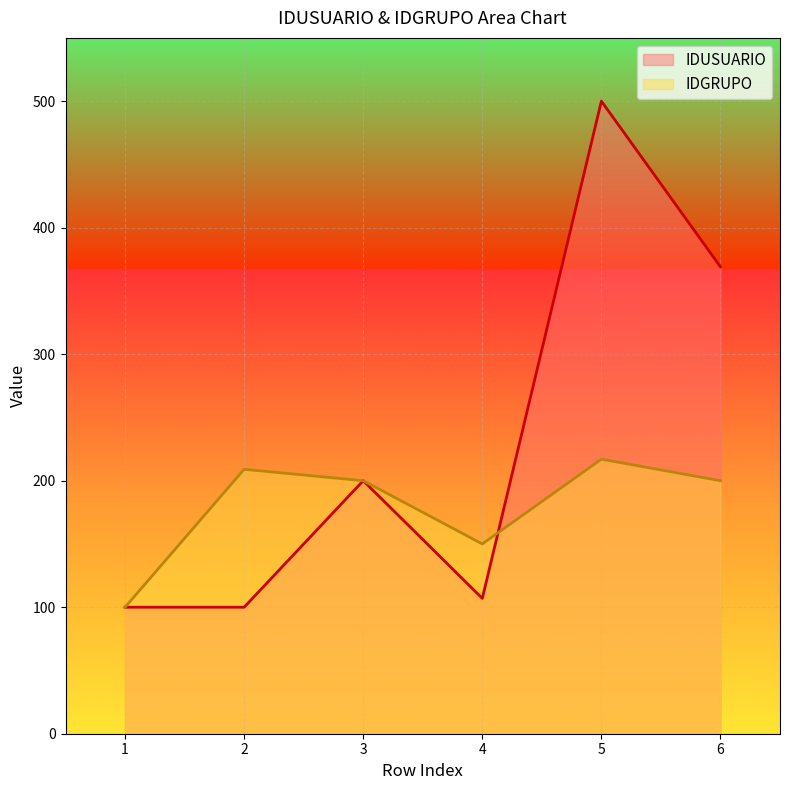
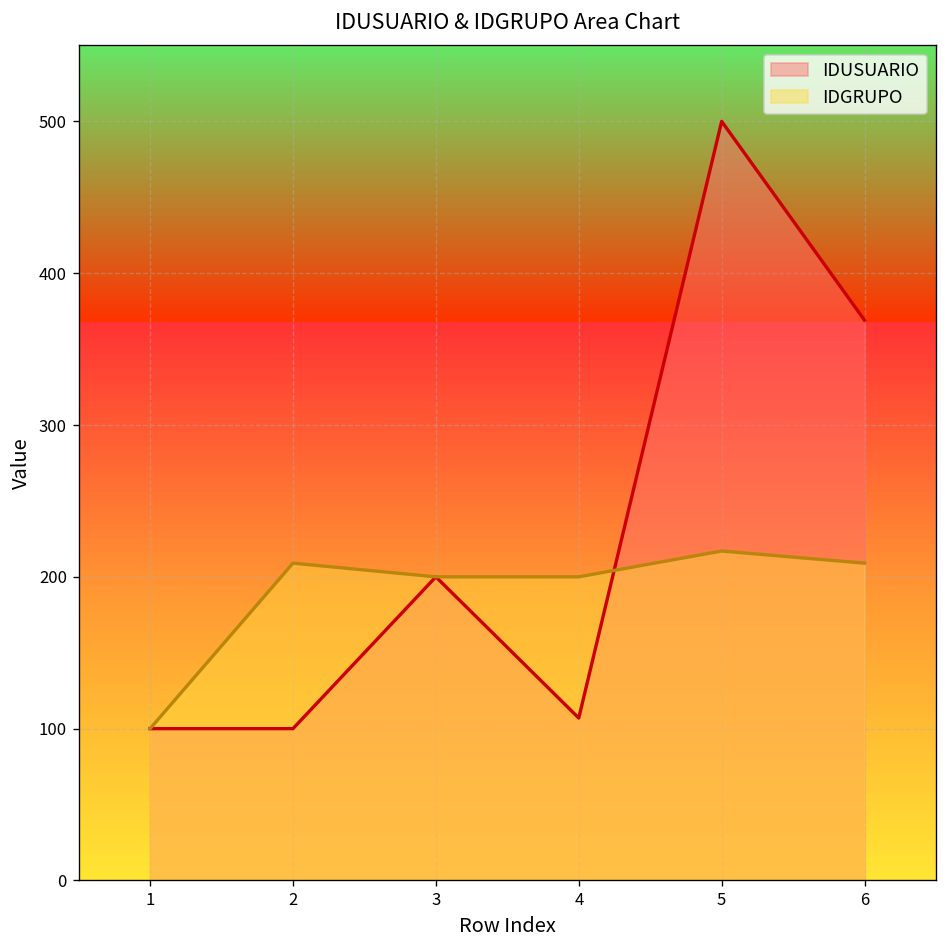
  {
    "IDUSUARIO": {
      "2": 100,
      "4": 107,
      "5": 500,
      "6": 369
    },
    "IDGRUPO": {
      "2": 209,
-     "4": 150,
+     "4": 200,
      "5": 217,
-     "6": 200
+     "6": 209
    }
  }
